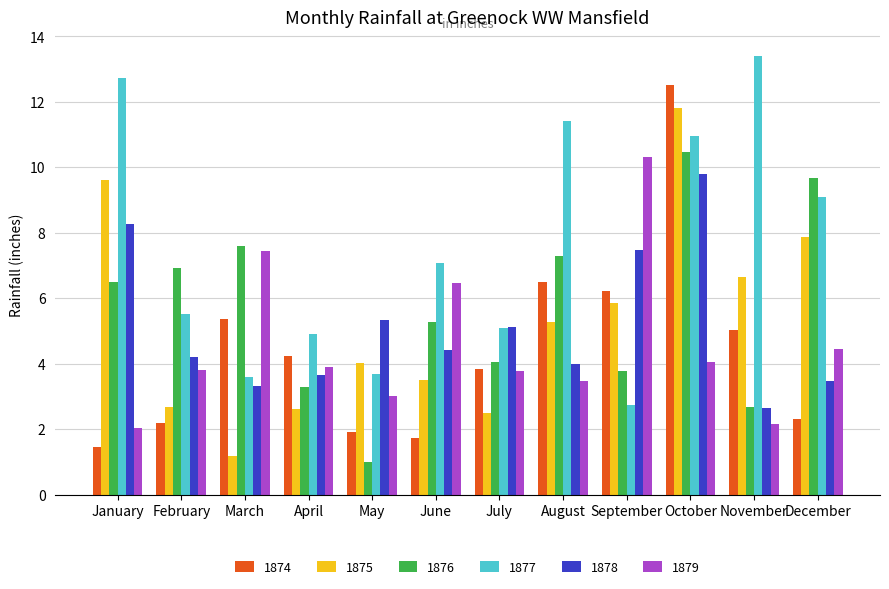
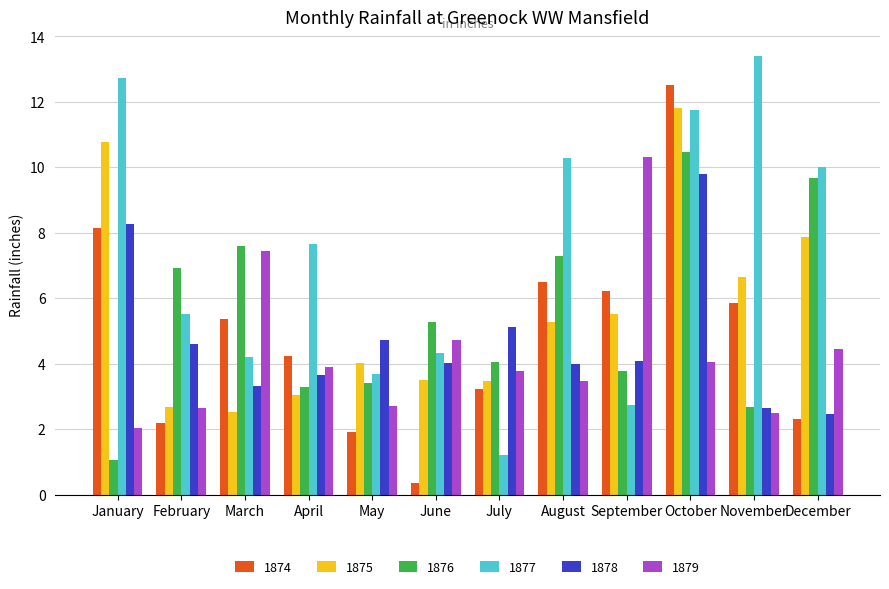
  {
    "1874": {
-     "January": 1.4,
+     "January": 8.1,
      "February": 2.2,
      "March": 5.4,
      "April": 4.2,
      "May": 1.9,
-     "June": 1.7,
-     "July": 3.8,
+     "June": 0.3,
+     "July": 3.2,
      "August": 6.5,
      "September": 6.2,
      "October": 12.5,
-     "November": 5.0,
+     "November": 5.8,
      "December": 2.3
    },
    "1875": {
-     "January": 9.6,
+     "January": 10.8,
      "February": 2.7,
-     "March": 1.2,
-     "April": 2.6,
+     "March": 2.5,
+     "April": 3.0,
      "May": 4.0,
      "June": 3.5,
-     "July": 2.5,
+     "July": 3.5,
      "August": 5.3,
-     "September": 5.9,
+     "September": 5.5,
      "October": 11.8,
      "November": 6.7,
      "December": 7.9
    },
    "1876": {
-     "January": 6.5,
+     "January": 1.1,
      "February": 6.9,
      "March": 7.6,
      "April": 3.3,
-     "May": 1.0,
+     "May": 3.4,
      "June": 5.3,
      "July": 4.1,
      "August": 7.3,
      "September": 3.8,
      "October": 10.5,
      "November": 2.7,
      "December": 9.7
    },
    "1877": {
      "January": 12.7,
      "February": 5.5,
-     "March": 3.6,
-     "April": 4.9,
+     "March": 4.2,
+     "April": 7.7,
      "May": 3.7,
-     "June": 7.1,
-     "July": 5.1,
-     "August": 11.4,
+     "June": 4.3,
+     "July": 1.2,
+     "August": 10.3,
      "September": 2.7,
-     "October": 11.0,
+     "October": 11.8,
      "November": 13.4,
-     "December": 9.1
+     "December": 10.0
    },
    "1878": {
      "January": 8.3,
-     "February": 4.2,
+     "February": 4.6,
      "March": 3.3,
      "April": 3.7,
-     "May": 5.3,
-     "June": 4.4,
+     "May": 4.7,
+     "June": 4.0,
      "July": 5.1,
      "August": 4.0,
-     "September": 7.5,
+     "September": 4.1,
      "October": 9.8,
      "November": 2.6,
-     "December": 3.5
+     "December": 2.5
    },
    "1879": {
      "January": 2.0,
-     "February": 3.8,
+     "February": 2.6,
      "March": 7.4,
      "April": 3.9,
-     "May": 3.0,
-     "June": 6.5,
+     "May": 2.7,
+     "June": 4.7,
      "July": 3.8,
      "August": 3.5,
      "September": 10.3,
      "October": 4.0,
-     "November": 2.2,
+     "November": 2.5,
      "December": 4.5
    }
  }
